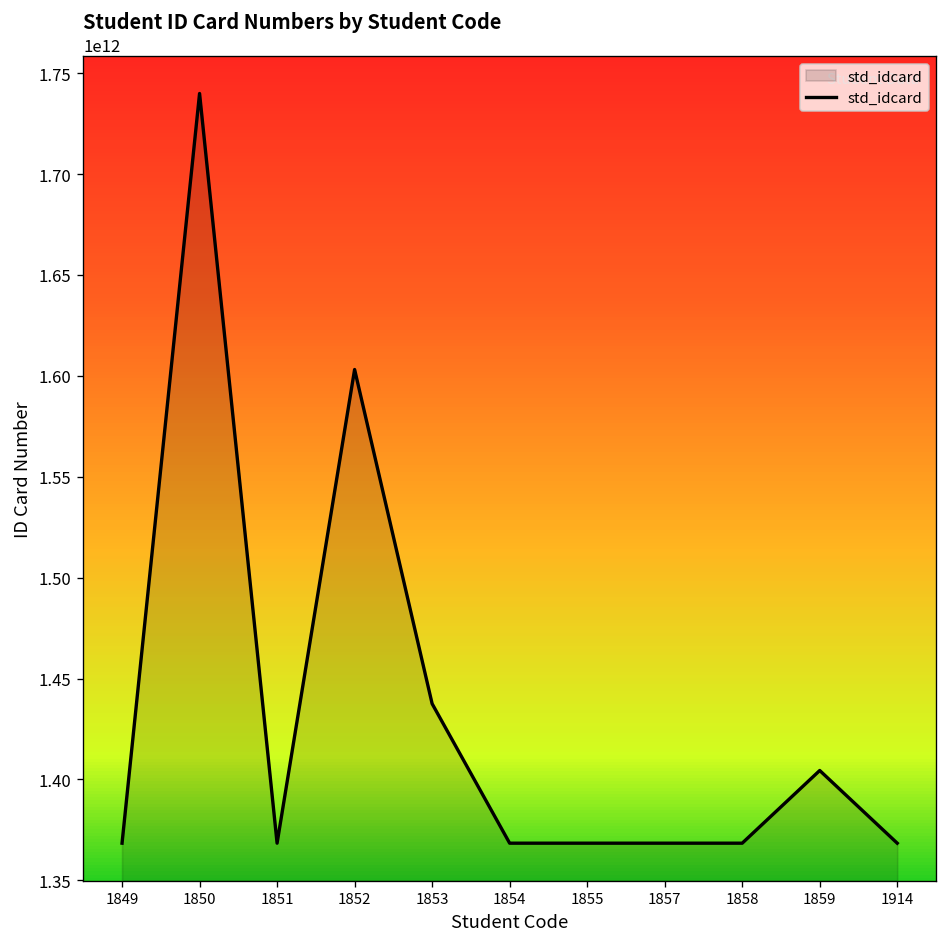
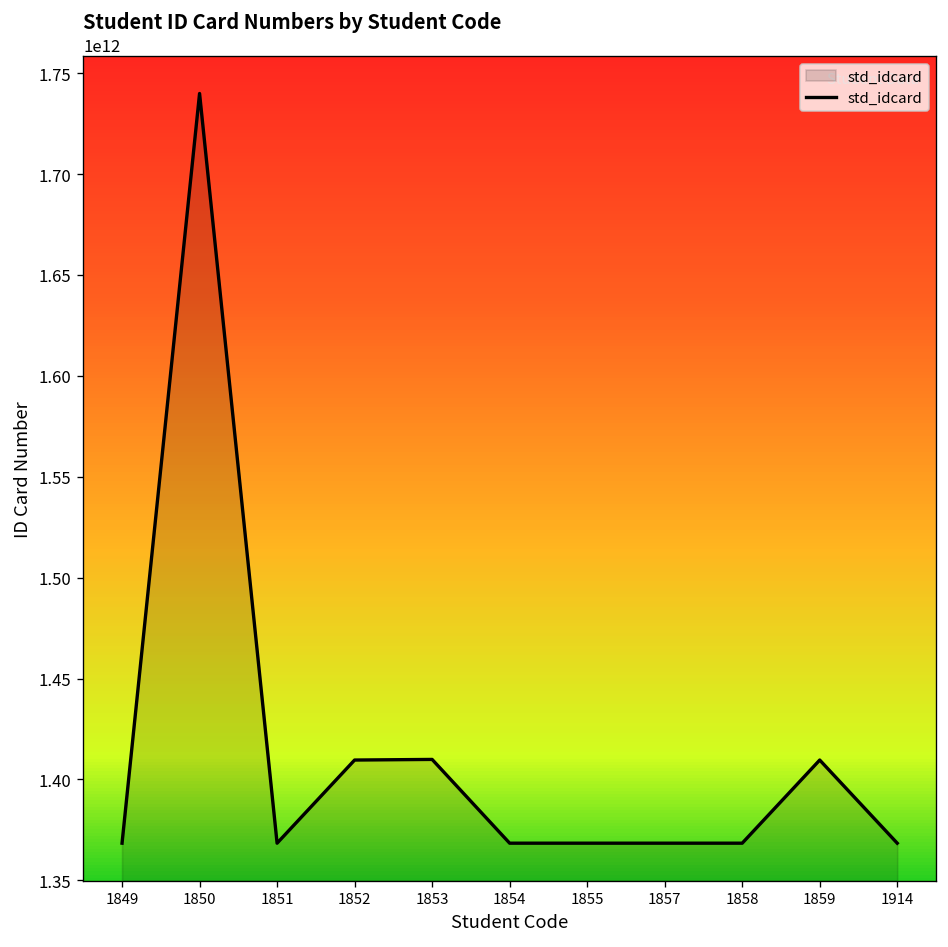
  {
    "1849": 1368000000000,
    "1850": 1740000000000,
    "1851": 1368000000000,
-   "1852": 1603000000000,
-   "1853": 1438000000000,
+   "1852": 1410000000000,
+   "1853": 1410000000000,
    "1854": 1368000000000,
    "1855": 1368000000000,
    "1857": 1368000000000,
    "1858": 1368000000000,
-   "1859": 1404000000000,
+   "1859": 1410000000000,
    "1914": 1368000000000
  }
